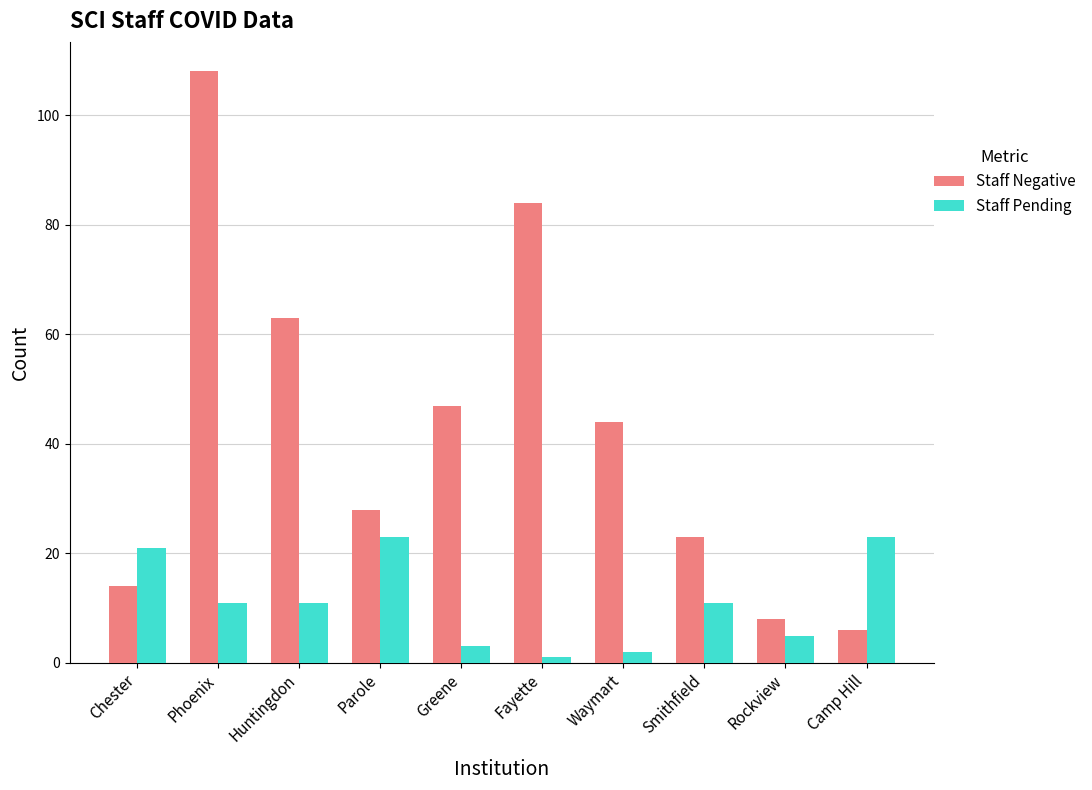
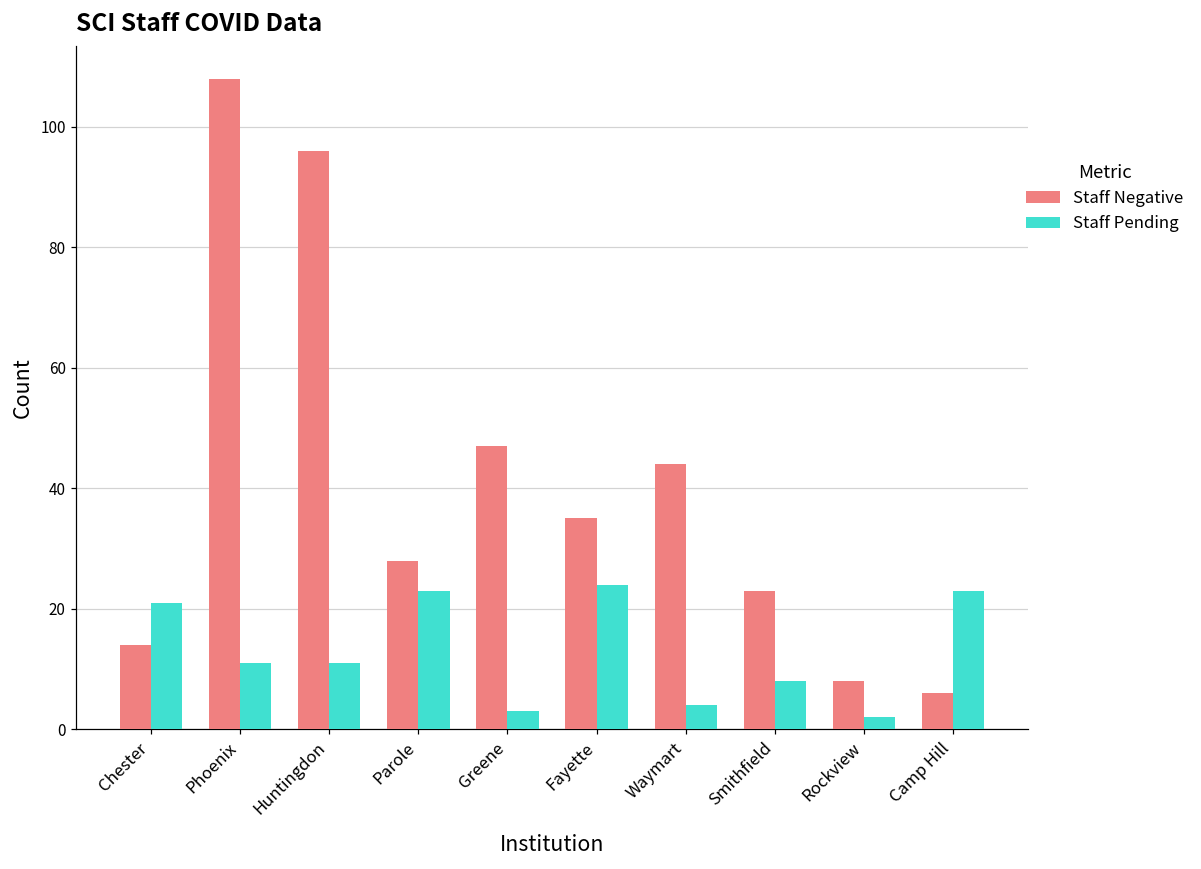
  {
    "Staff Negative": {
      "Chester": 14,
      "Phoenix": 108,
-     "Huntingdon": 63,
+     "Huntingdon": 96,
      "Parole": 28,
      "Greene": 47,
-     "Fayette": 84,
+     "Fayette": 35,
      "Waymart": 44,
      "Smithfield": 23,
      "Rockview": 8,
      "Camp Hill": 6
    },
    "Staff Pending": {
      "Chester": 21,
      "Phoenix": 11,
      "Huntingdon": 11,
      "Parole": 23,
      "Greene": 3,
-     "Fayette": 1,
-     "Waymart": 2,
-     "Smithfield": 11,
-     "Rockview": 5,
+     "Fayette": 24,
+     "Waymart": 4,
+     "Smithfield": 8,
+     "Rockview": 2,
      "Camp Hill": 23
    }
  }
